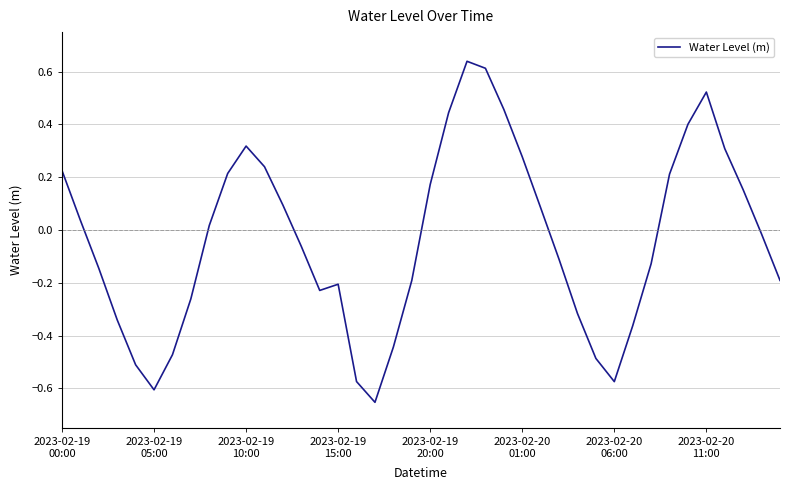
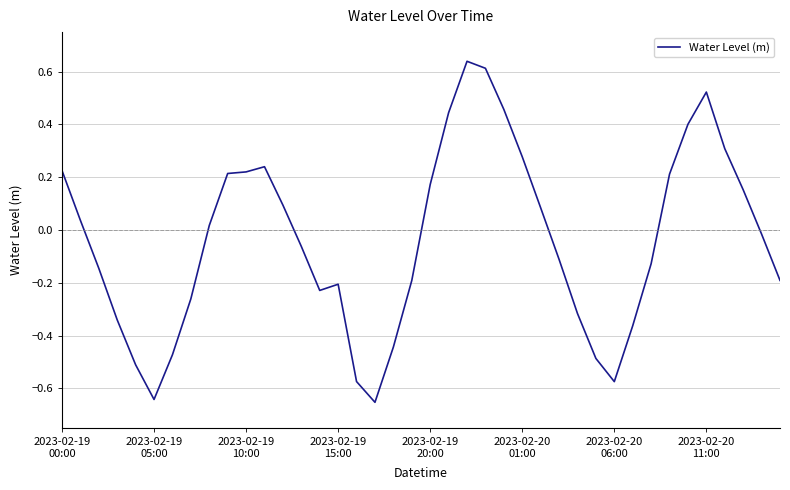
  {
    "2023-02-19 00:00": 0.23,
-   "2023-02-19 05:00": -0.61,
-   "2023-02-19 10:00": 0.32,
+   "2023-02-19 05:00": -0.64,
+   "2023-02-19 10:00": 0.22,
    "2023-02-19 15:00": -0.21,
    "2023-02-19 20:00": 0.17,
    "2023-02-20 01:00": 0.28,
    "2023-02-20 06:00": -0.57,
    "2023-02-20 11:00": 0.52
  }
